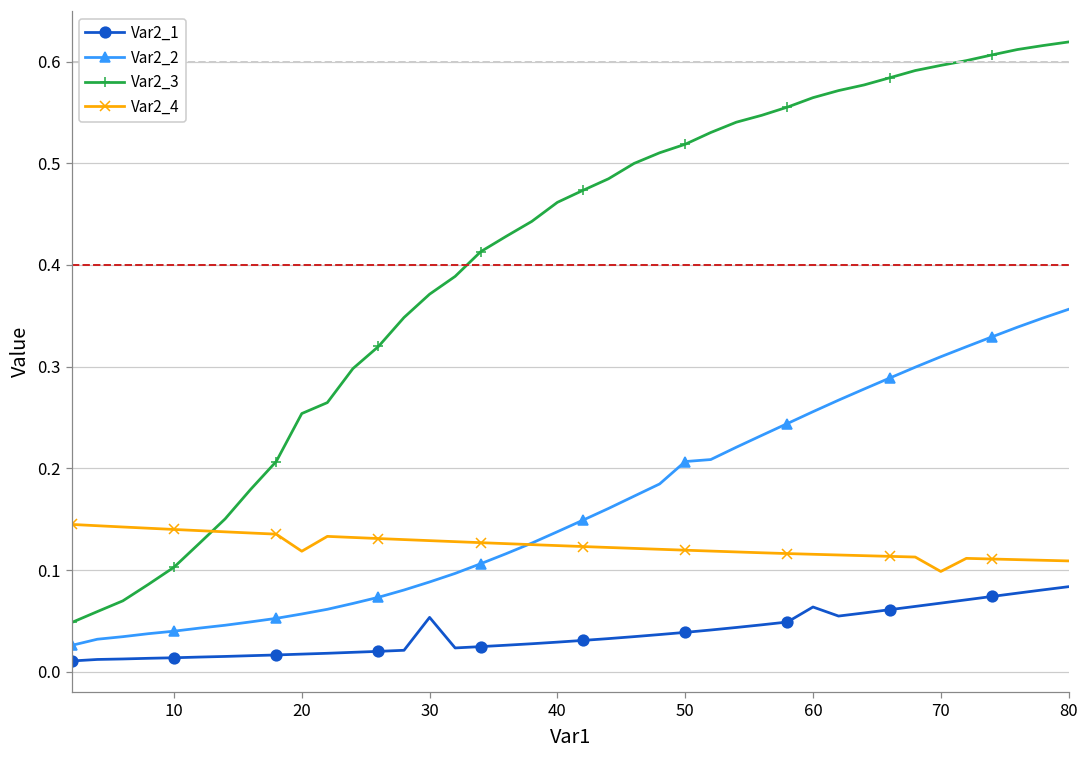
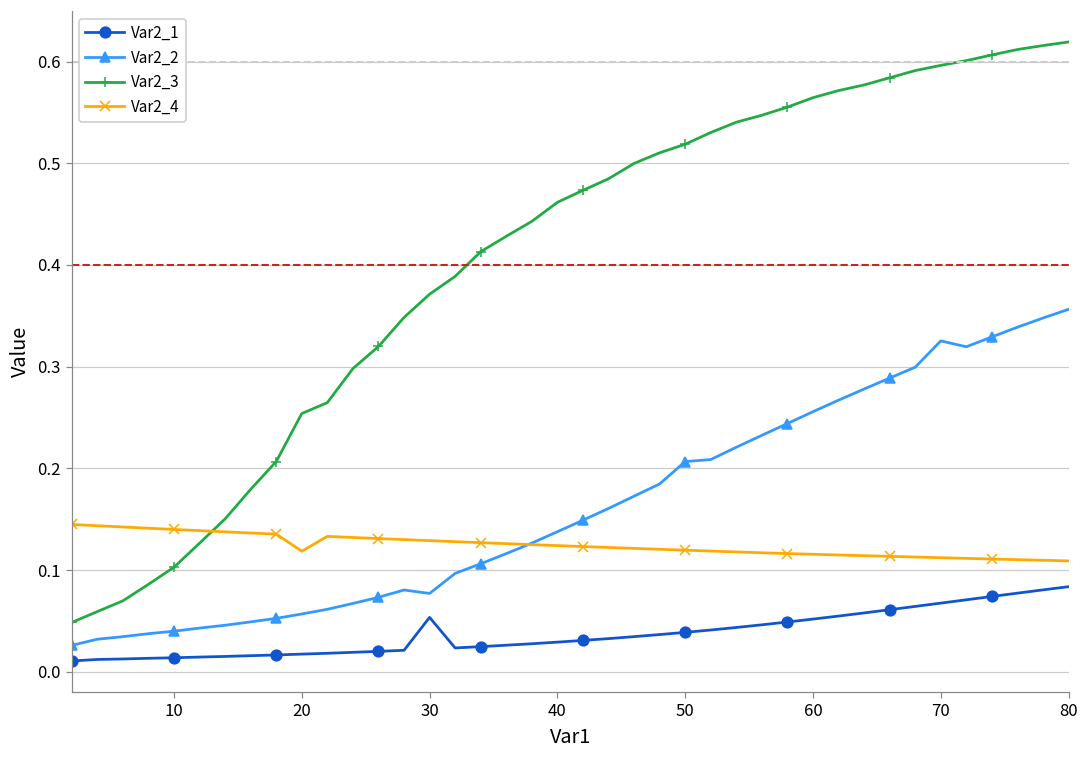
  {
    "Var2_1": {
      "10": 0.01,
      "20": 0.02,
      "30": 0.05,
      "40": 0.03,
      "50": 0.04,
-     "60": 0.06,
+     "60": 0.05,
      "70": 0.07,
      "80": 0.08
    },
    "Var2_2": {
      "10": 0.04,
      "20": 0.06,
-     "30": 0.09,
+     "30": 0.08,
      "40": 0.14,
      "50": 0.21,
      "60": 0.26,
-     "70": 0.31,
+     "70": 0.33,
      "80": 0.36
    },
    "Var2_3": {
      "10": 0.10,
      "20": 0.25,
      "30": 0.37,
      "40": 0.46,
      "50": 0.52,
      "60": 0.56,
      "70": 0.60,
      "80": 0.62
    },
    "Var2_4": {
      "10": 0.14,
      "20": 0.12,
      "30": 0.13,
      "40": 0.12,
      "50": 0.12,
      "60": 0.12,
-     "70": 0.10,
+     "70": 0.11,
      "80": 0.11
    }
  }
